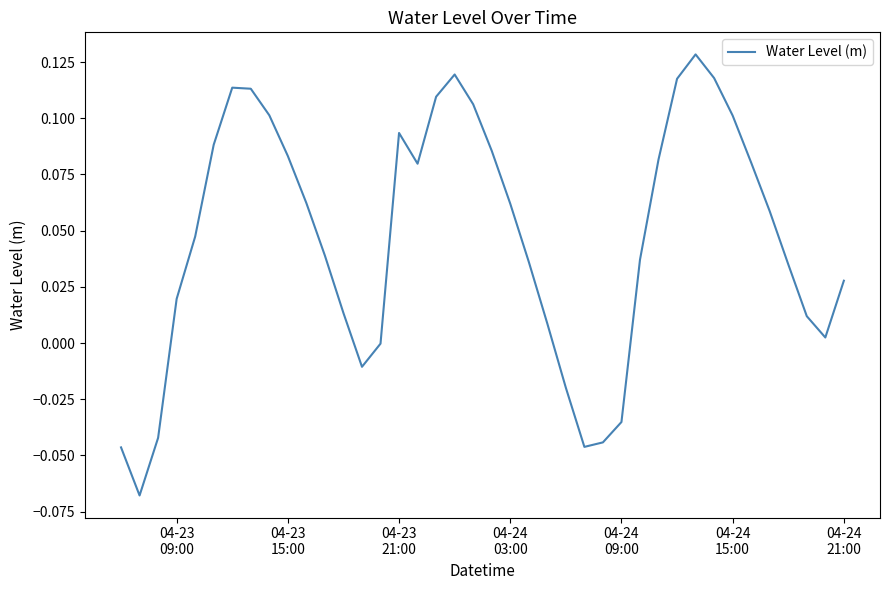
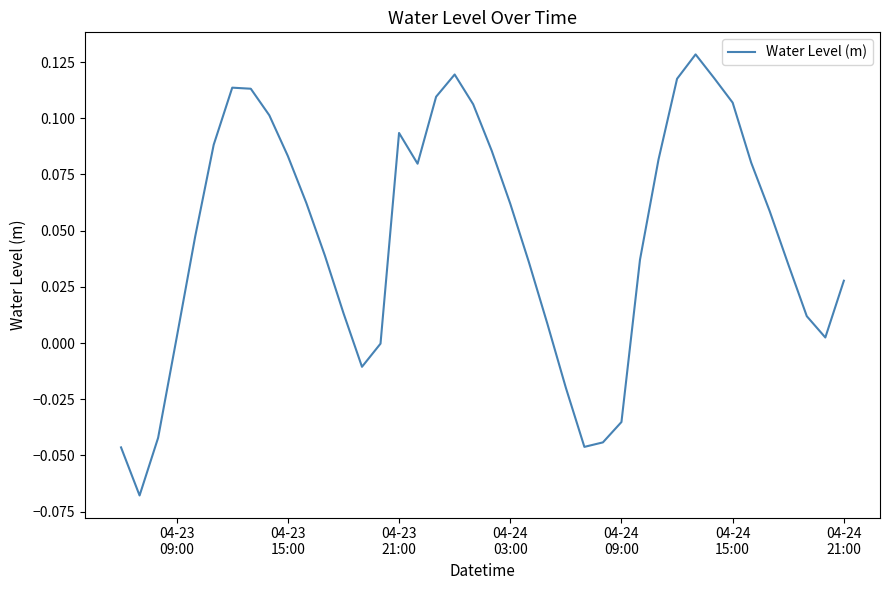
  {
-   "04-23 09:00": 0.020,
+   "04-23 09:00": 0.002,
    "04-23 15:00": 0.083,
    "04-23 21:00": 0.093,
    "04-24 03:00": 0.062,
    "04-24 09:00": -0.035,
-   "04-24 15:00": 0.101,
+   "04-24 15:00": 0.107,
    "04-24 21:00": 0.028
  }
